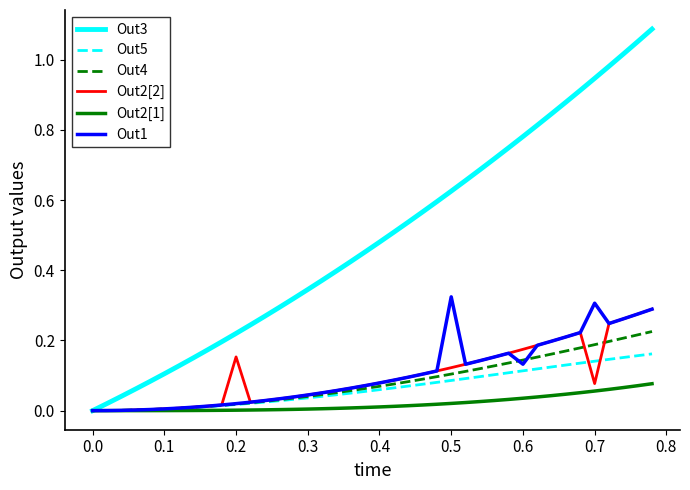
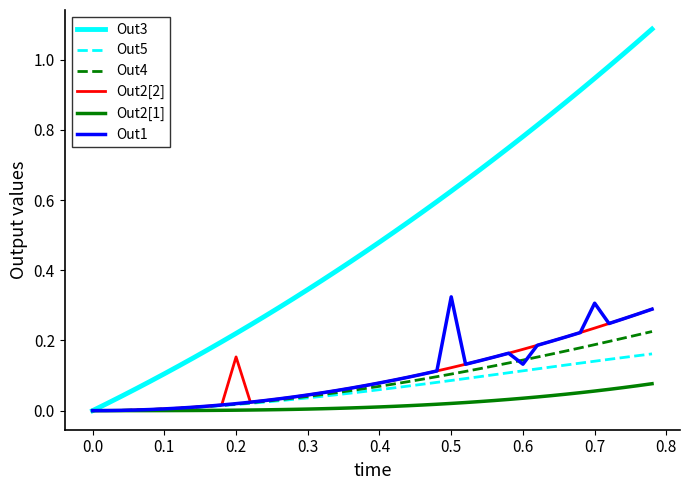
  {
    "Out2[2]": {
      "0.2": 0.15,
      "0.5": 0.12,
      "0.6": 0.17,
-     "0.7": 0.08
+     "0.7": 0.24
    },
    "Out1": {
      "0.5": 0.32,
      "0.6": 0.13,
      "0.7": 0.31
    }
  }
